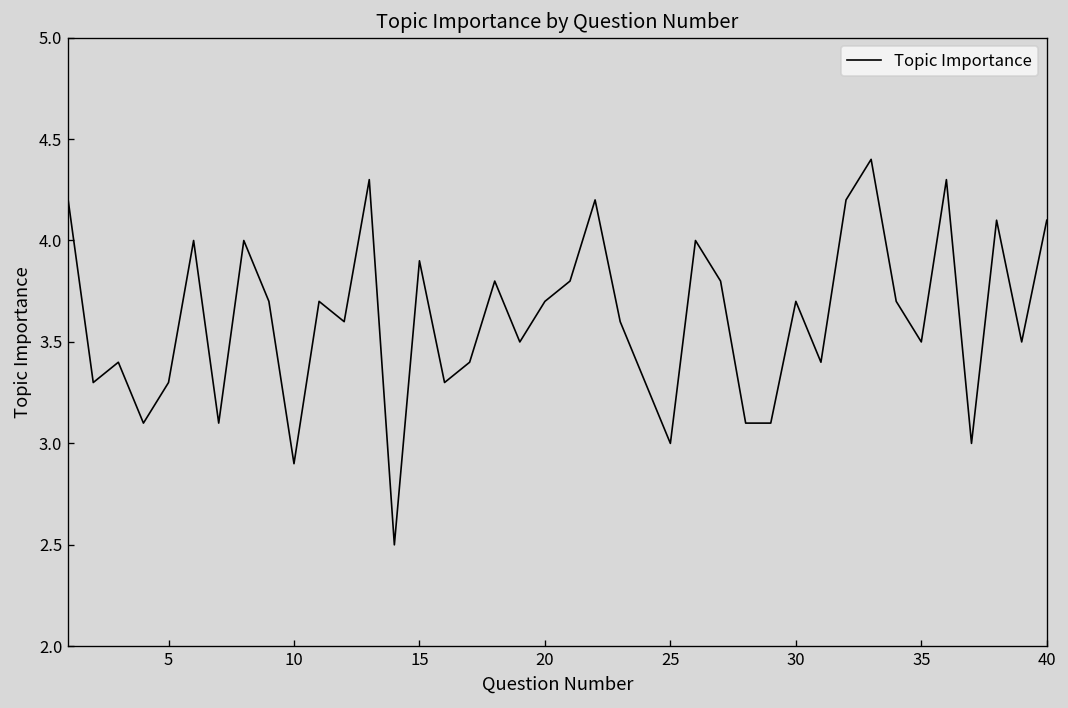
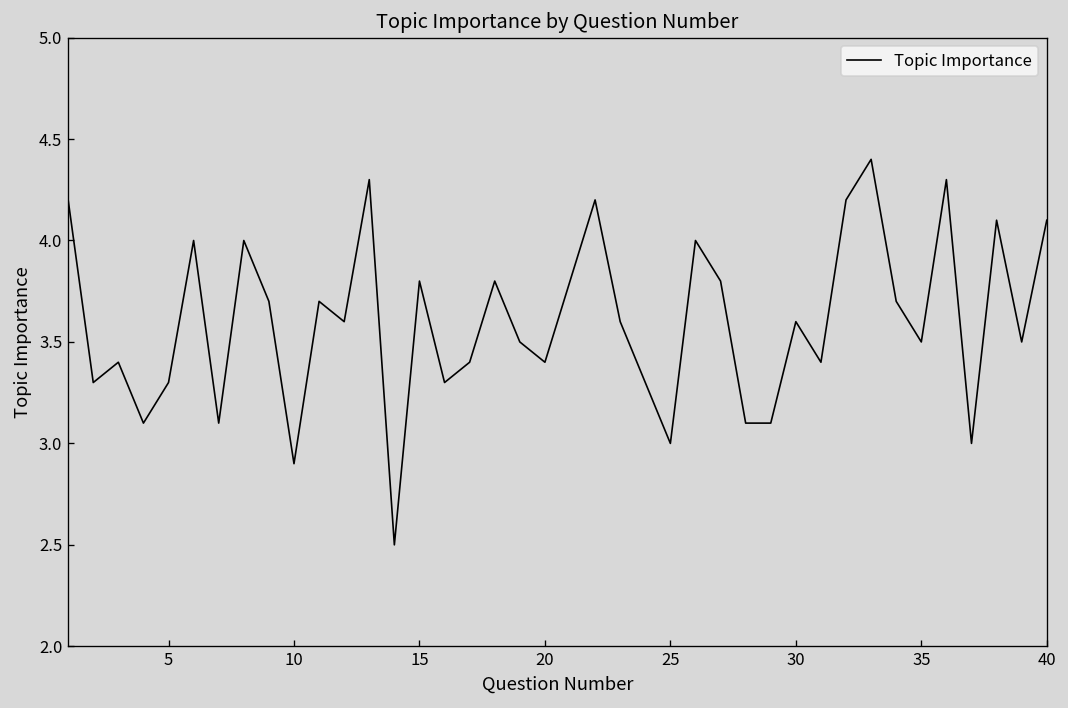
  {
    "5": 3.3,
    "10": 2.9,
-   "15": 3.9,
-   "20": 3.7,
+   "15": 3.8,
+   "20": 3.4,
    "25": 3.0,
-   "30": 3.7,
+   "30": 3.6,
    "35": 3.5,
    "40": 4.1
  }
